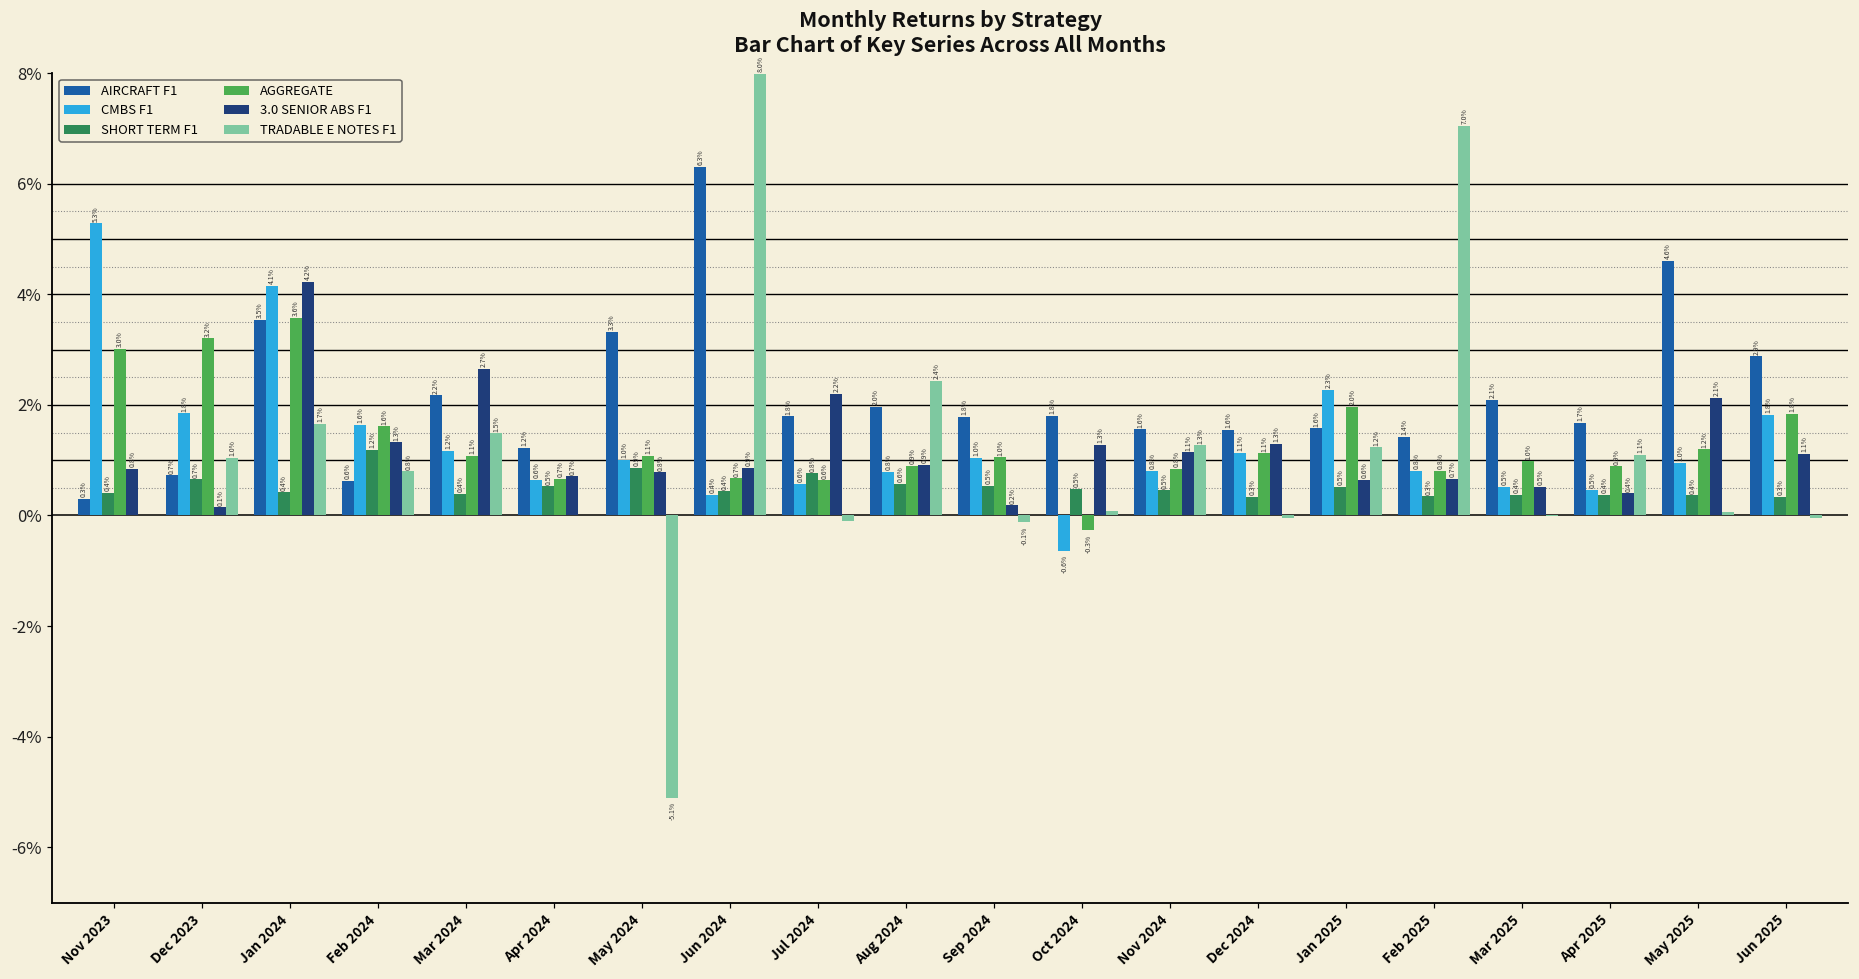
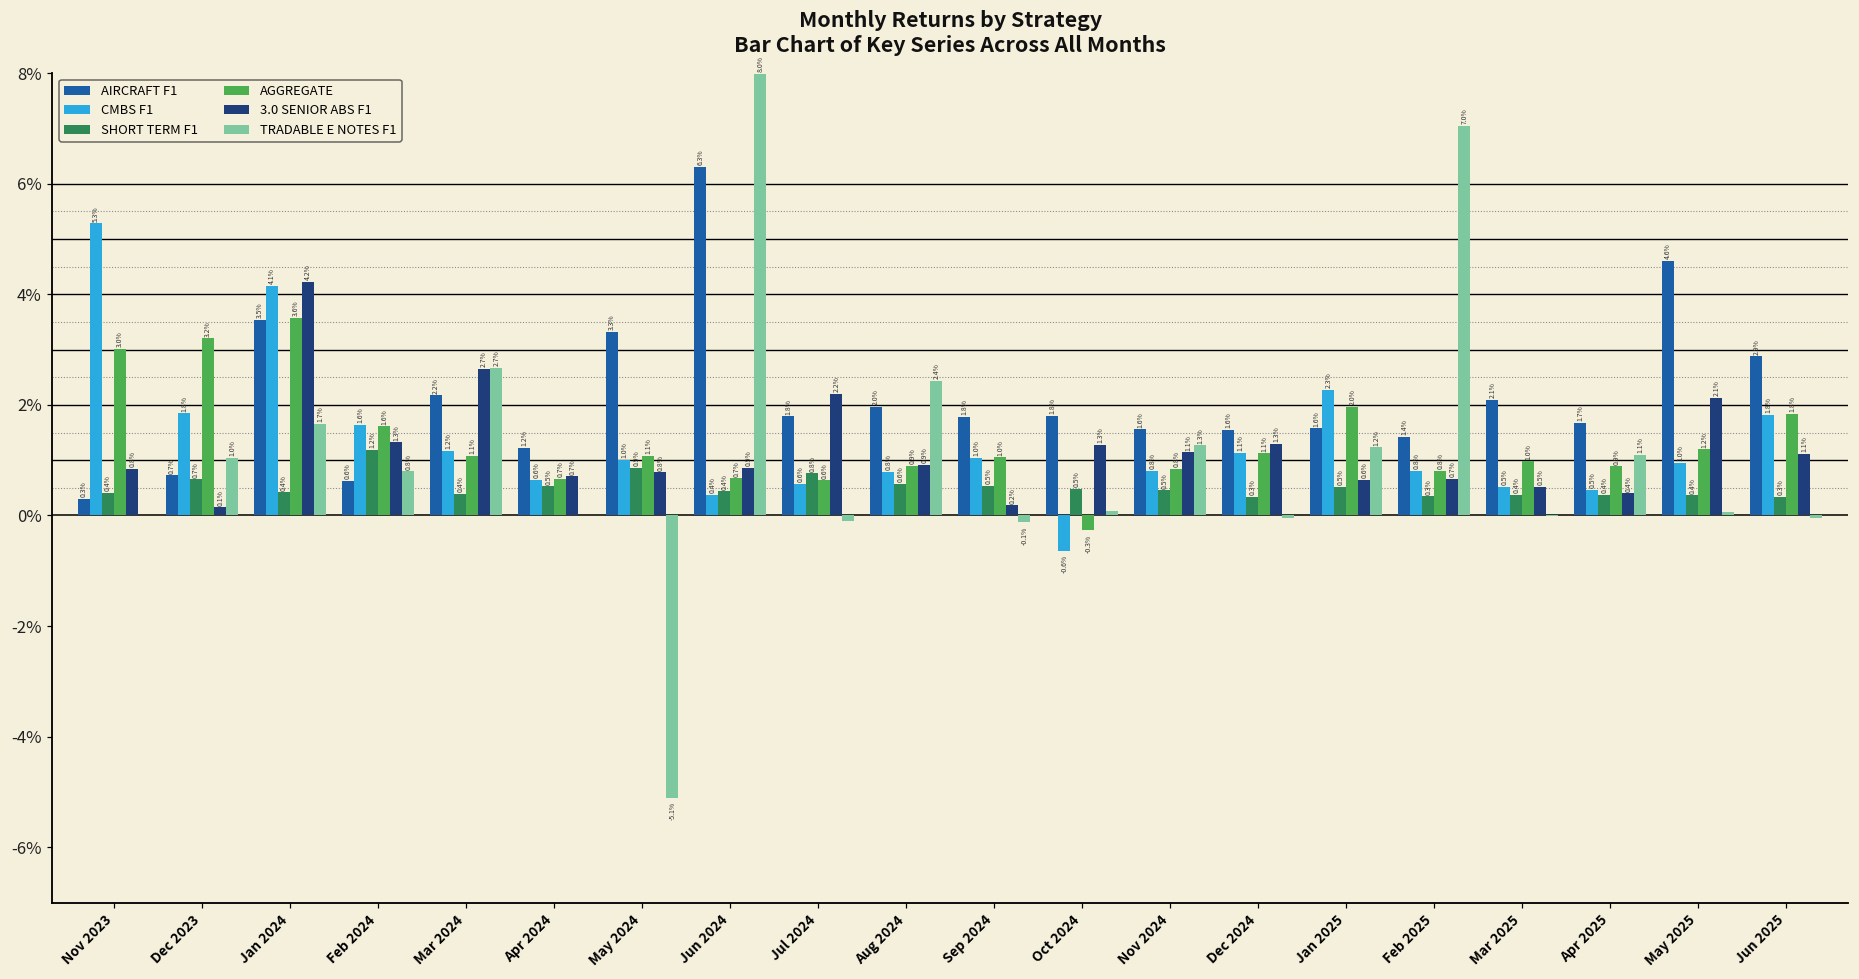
  {
    "CMBS F1": {
      "Nov 2023": "5.3%",
      "Dec 2023": "1.8%",
      "Jan 2024": "4.1%",
      "Feb 2024": "1.6%",
      "Mar 2024": "1.2%",
      "Apr 2024": "0.6%",
      "May 2024": "1.0%",
      "Jun 2024": "0.4%",
      "Jul 2024": "0.6%",
      "Aug 2024": "0.8%",
      "Sep 2024": "1.0%",
      "Oct 2024": "-0.6%",
      "Nov 2024": "0.8%",
      "Dec 2024": "1.1%",
      "Jan 2025": "2.3%",
      "Feb 2025": "0.8%",
      "Mar 2025": "0.5%",
      "Apr 2025": "0.5%",
      "May 2025": "1.0%",
      "Jun 2025": "1.8%"
    },
    "TRADABLE E NOTES F1": {
      "Dec 2023": "1.0%",
      "Jan 2024": "1.7%",
      "Feb 2024": "0.8%",
-     "Mar 2024": "1.5%",
+     "Mar 2024": "2.7%",
      "May 2024": "-5.1%",
      "Jun 2024": "8.0%",
      "Aug 2024": "2.4%",
      "Sep 2024": "-0.1%",
      "Nov 2024": "1.3%",
      "Jan 2025": "1.2%",
      "Feb 2025": "7.0%",
      "Apr 2025": "1.1%"
    }
  }
